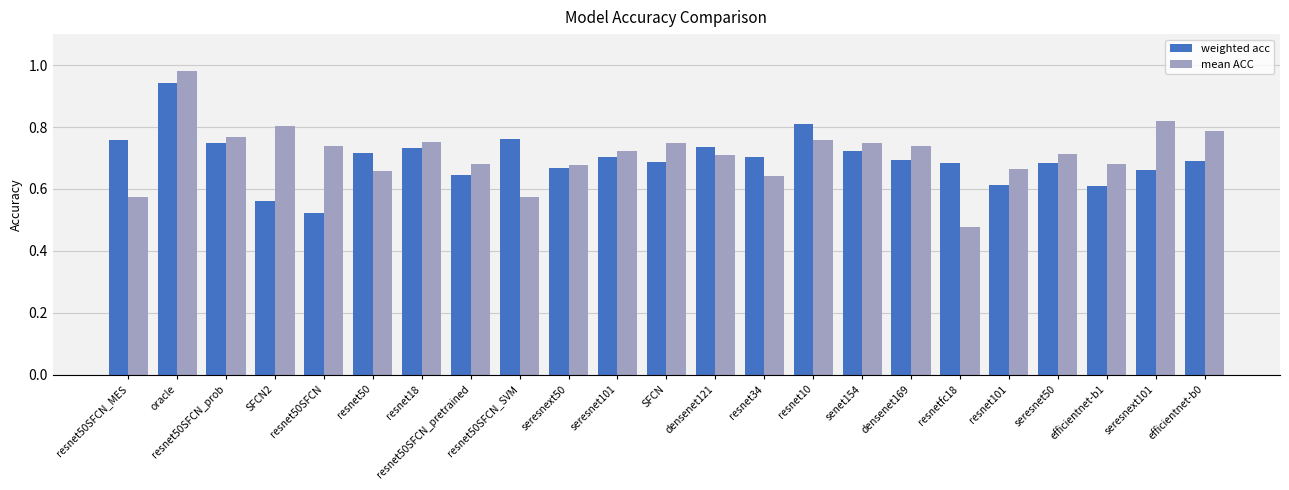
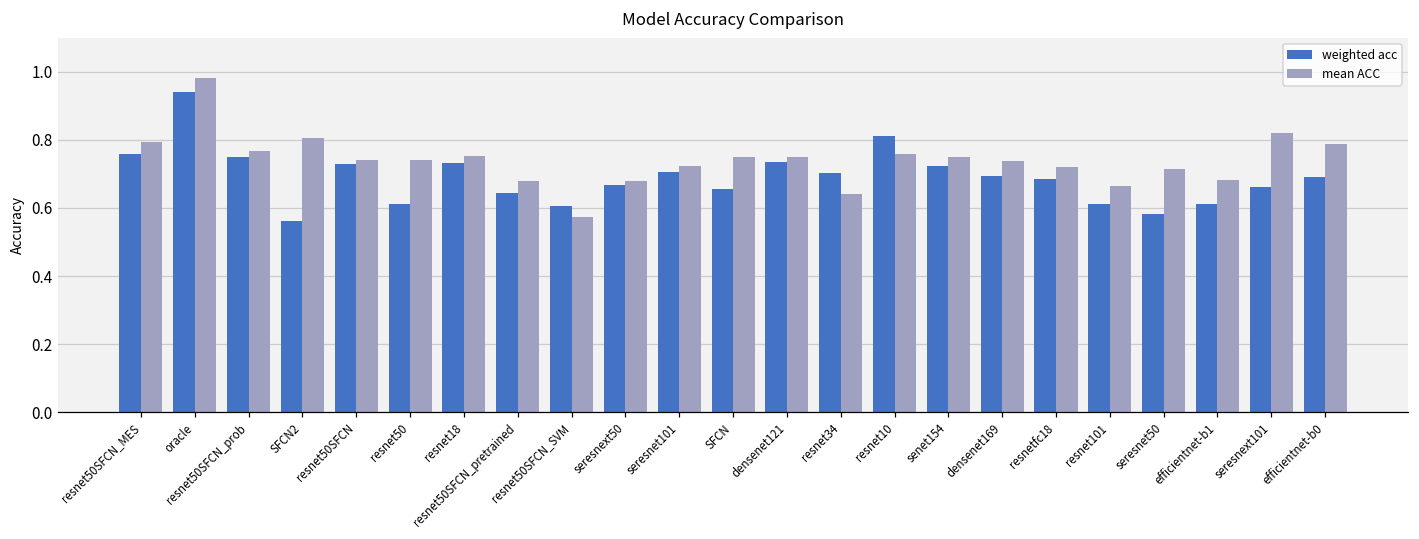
  {
    "weighted acc": {
      "resnet50SFCN_MES": 0.76,
      "oracle": 0.94,
      "resnet50SFCN_prob": 0.75,
      "SFCN2": 0.56,
-     "resnet50SFCN": 0.52,
-     "resnet50": 0.72,
+     "resnet50SFCN": 0.73,
+     "resnet50": 0.61,
      "resnet18": 0.73,
      "resnet50SFCN_pretrained": 0.64,
-     "resnet50SFCN_SVM": 0.76,
+     "resnet50SFCN_SVM": 0.61,
      "seresnext50": 0.67,
      "seresnet101": 0.70,
-     "SFCN": 0.69,
+     "SFCN": 0.66,
      "densenet121": 0.73,
      "resnet34": 0.70,
      "resnet10": 0.81,
      "senet154": 0.72,
      "densenet169": 0.69,
      "resnetfc18": 0.68,
      "resnet101": 0.61,
-     "seresnet50": 0.69,
+     "seresnet50": 0.58,
      "efficientnet-b1": 0.61,
      "seresnext101": 0.66,
      "efficientnet-b0": 0.69
    },
    "mean ACC": {
-     "resnet50SFCN_MES": 0.57,
+     "resnet50SFCN_MES": 0.79,
      "oracle": 0.98,
      "resnet50SFCN_prob": 0.77,
      "SFCN2": 0.80,
      "resnet50SFCN": 0.74,
-     "resnet50": 0.66,
+     "resnet50": 0.74,
      "resnet18": 0.75,
      "resnet50SFCN_pretrained": 0.68,
      "resnet50SFCN_SVM": 0.57,
      "seresnext50": 0.68,
      "seresnet101": 0.72,
      "SFCN": 0.75,
-     "densenet121": 0.71,
+     "densenet121": 0.75,
      "resnet34": 0.64,
      "resnet10": 0.76,
      "senet154": 0.75,
      "densenet169": 0.74,
-     "resnetfc18": 0.48,
+     "resnetfc18": 0.72,
      "resnet101": 0.66,
      "seresnet50": 0.71,
      "efficientnet-b1": 0.68,
      "seresnext101": 0.82,
      "efficientnet-b0": 0.79
    }
  }
